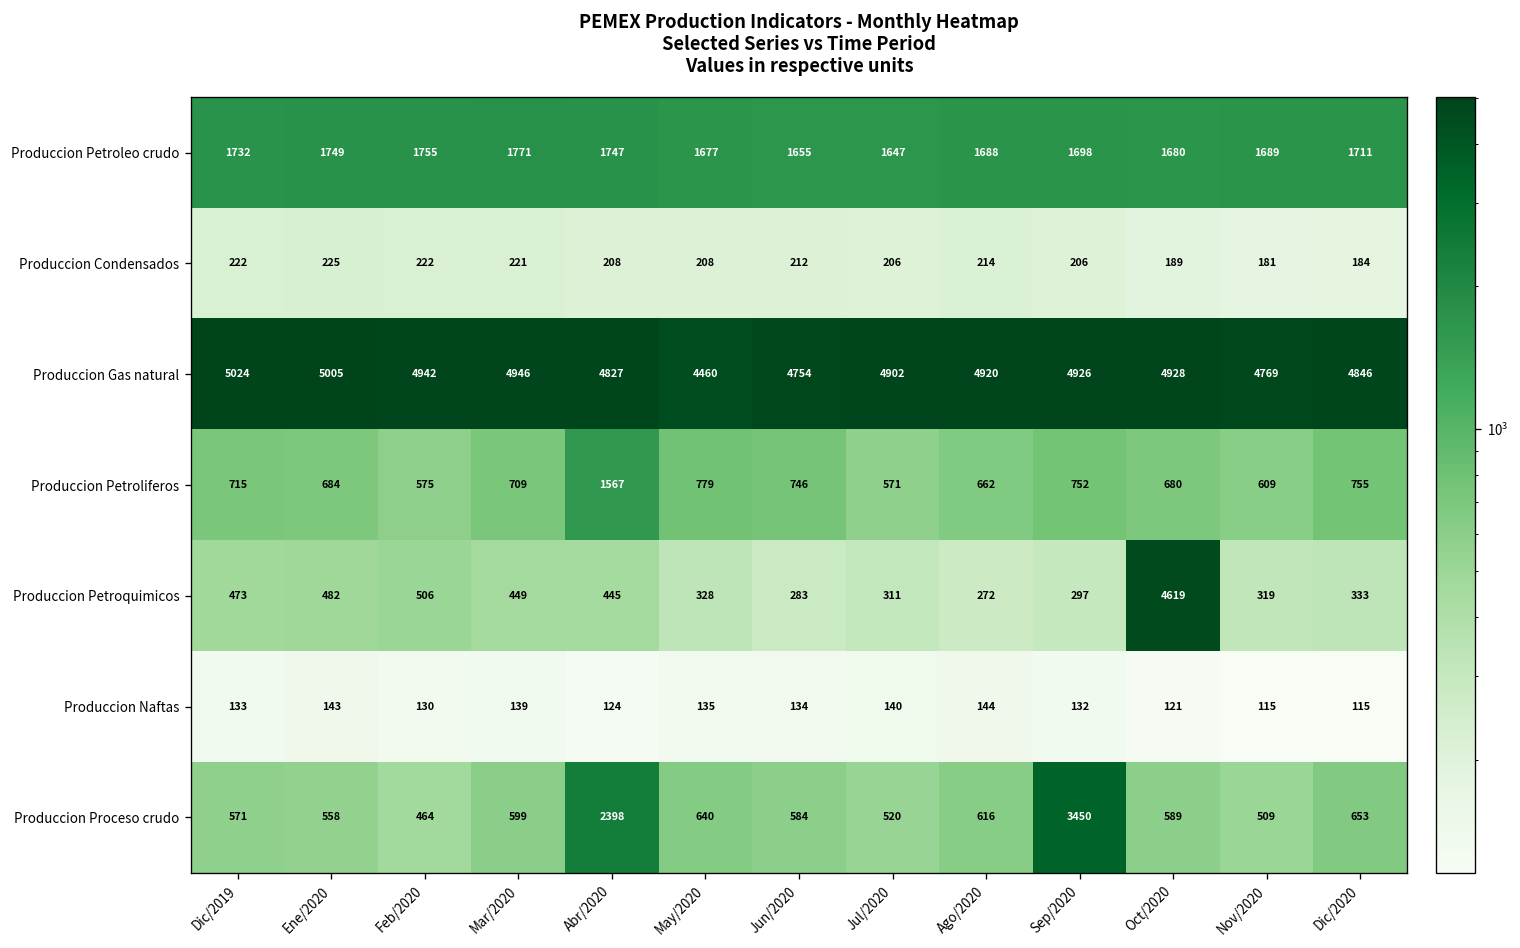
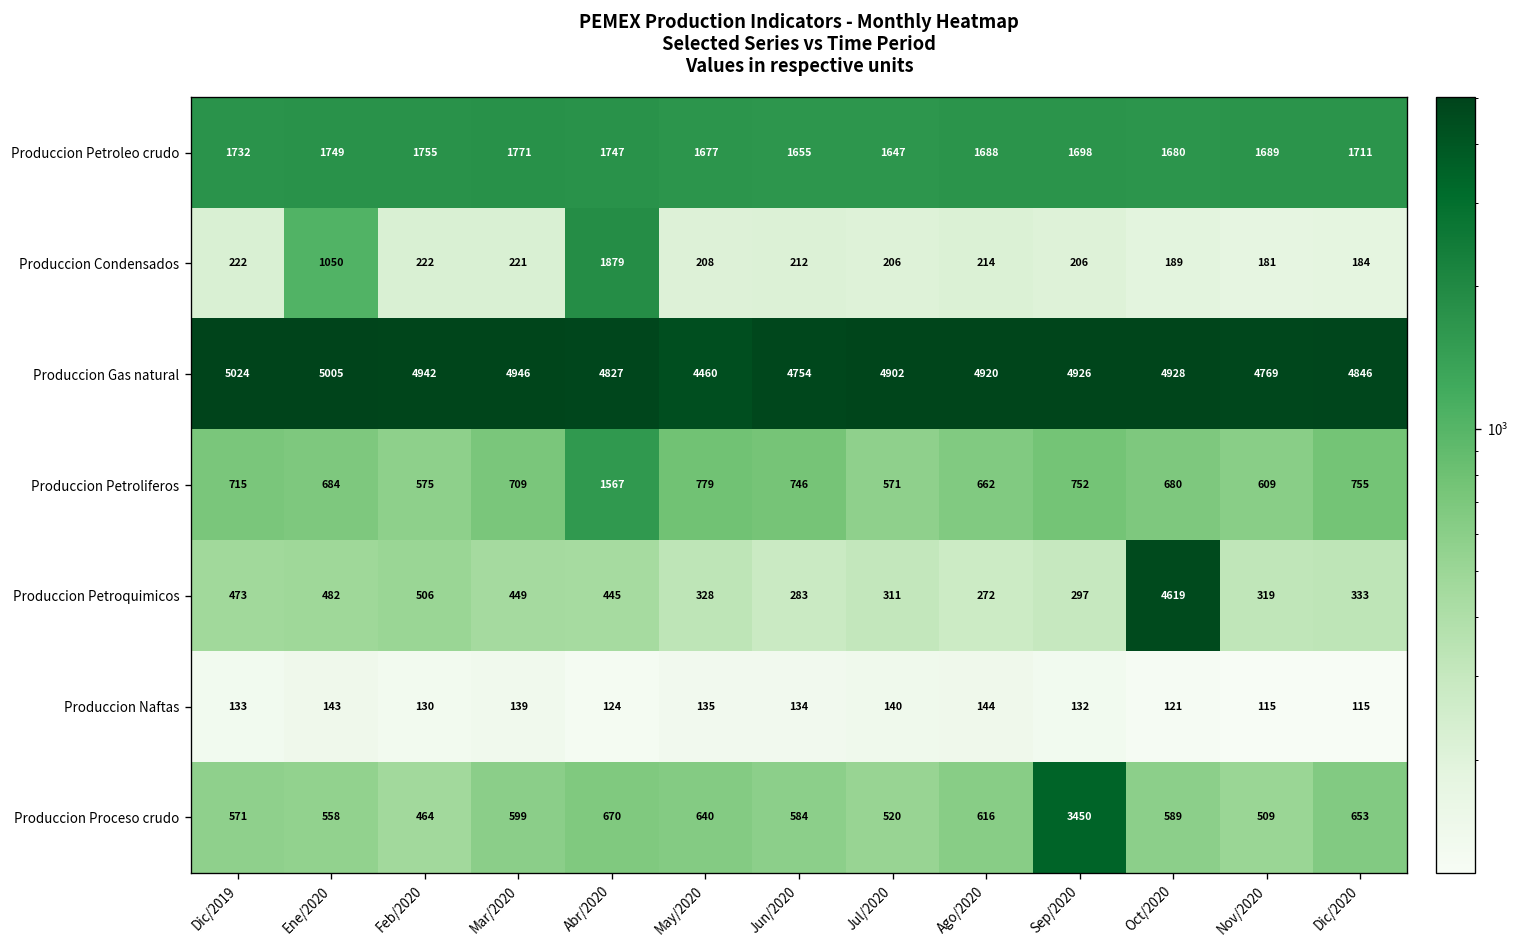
  {
    "Produccion Petroleo crudo": {
      "Dic/2019": 1732,
      "Ene/2020": 1749,
      "Feb/2020": 1755,
      "Mar/2020": 1771,
      "Abr/2020": 1747,
      "May/2020": 1677,
      "Jun/2020": 1655,
      "Jul/2020": 1647,
      "Ago/2020": 1688,
      "Sep/2020": 1698,
      "Oct/2020": 1680,
      "Nov/2020": 1689,
      "Dic/2020": 1711
    },
    "Produccion Condensados": {
      "Dic/2019": 222,
-     "Ene/2020": 225,
+     "Ene/2020": 1050,
      "Feb/2020": 222,
      "Mar/2020": 221,
-     "Abr/2020": 208,
+     "Abr/2020": 1879,
      "May/2020": 208,
      "Jun/2020": 212,
      "Jul/2020": 206,
      "Ago/2020": 214,
      "Sep/2020": 206,
      "Oct/2020": 189,
      "Nov/2020": 181,
      "Dic/2020": 184
    },
    "Produccion Gas natural": {
      "Dic/2019": 5024,
      "Ene/2020": 5005,
      "Feb/2020": 4942,
      "Mar/2020": 4946,
      "Abr/2020": 4827,
      "May/2020": 4460,
      "Jun/2020": 4754,
      "Jul/2020": 4902,
      "Ago/2020": 4920,
      "Sep/2020": 4926,
      "Oct/2020": 4928,
      "Nov/2020": 4769,
      "Dic/2020": 4846
    },
    "Produccion Petroliferos": {
      "Dic/2019": 715,
      "Ene/2020": 684,
      "Feb/2020": 575,
      "Mar/2020": 709,
      "Abr/2020": 1567,
      "May/2020": 779,
      "Jun/2020": 746,
      "Jul/2020": 571,
      "Ago/2020": 662,
      "Sep/2020": 752,
      "Oct/2020": 680,
      "Nov/2020": 609,
      "Dic/2020": 755
    },
    "Produccion Petroquimicos": {
      "Dic/2019": 473,
      "Ene/2020": 482,
      "Feb/2020": 506,
      "Mar/2020": 449,
      "Abr/2020": 445,
      "May/2020": 328,
      "Jun/2020": 283,
      "Jul/2020": 311,
      "Ago/2020": 272,
      "Sep/2020": 297,
      "Oct/2020": 4619,
      "Nov/2020": 319,
      "Dic/2020": 333
    },
    "Produccion Naftas": {
      "Dic/2019": 133,
      "Ene/2020": 143,
      "Feb/2020": 130,
      "Mar/2020": 139,
      "Abr/2020": 124,
      "May/2020": 135,
      "Jun/2020": 134,
      "Jul/2020": 140,
      "Ago/2020": 144,
      "Sep/2020": 132,
      "Oct/2020": 121,
      "Nov/2020": 115,
      "Dic/2020": 115
    },
    "Produccion Proceso crudo": {
      "Dic/2019": 571,
      "Ene/2020": 558,
      "Feb/2020": 464,
      "Mar/2020": 599,
-     "Abr/2020": 2398,
+     "Abr/2020": 670,
      "May/2020": 640,
      "Jun/2020": 584,
      "Jul/2020": 520,
      "Ago/2020": 616,
      "Sep/2020": 3450,
      "Oct/2020": 589,
      "Nov/2020": 509,
      "Dic/2020": 653
    }
  }
